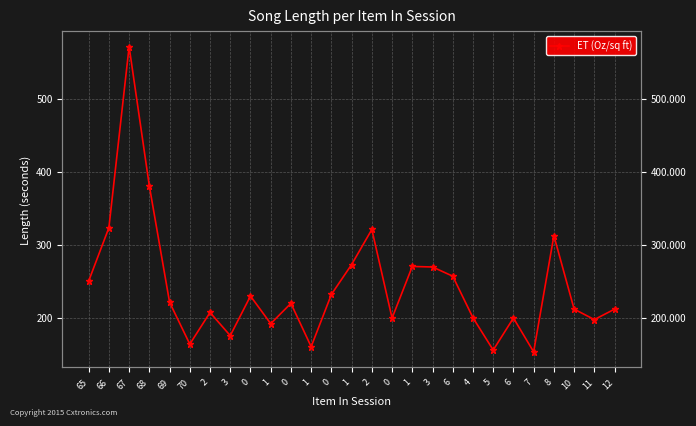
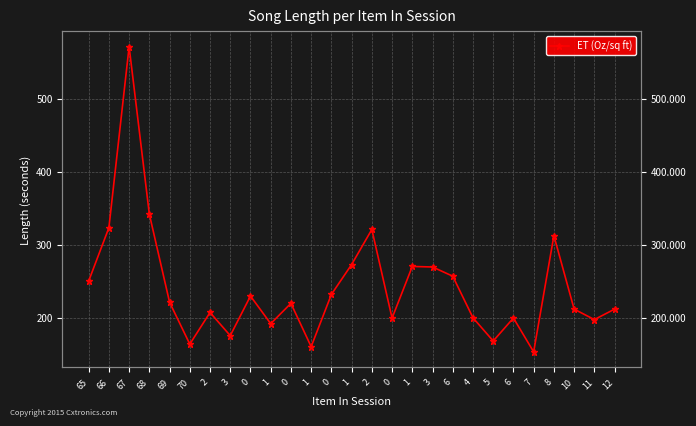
  {
    "65": 250,
    "66": 320,
    "67": 570,
-   "68": 380,
+   "68": 340,
    "69": 220,
    "70": 160,
    "4": 200,
-   "5": 160,
+   "5": 170,
    "7": 150,
    "8": 310,
    "10": 210,
    "11": 200,
    "12": 210
  }
